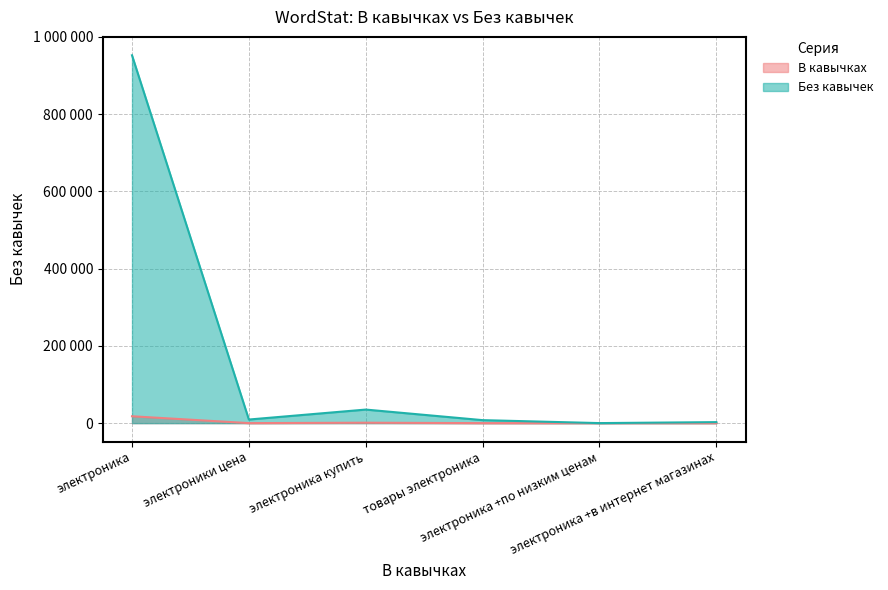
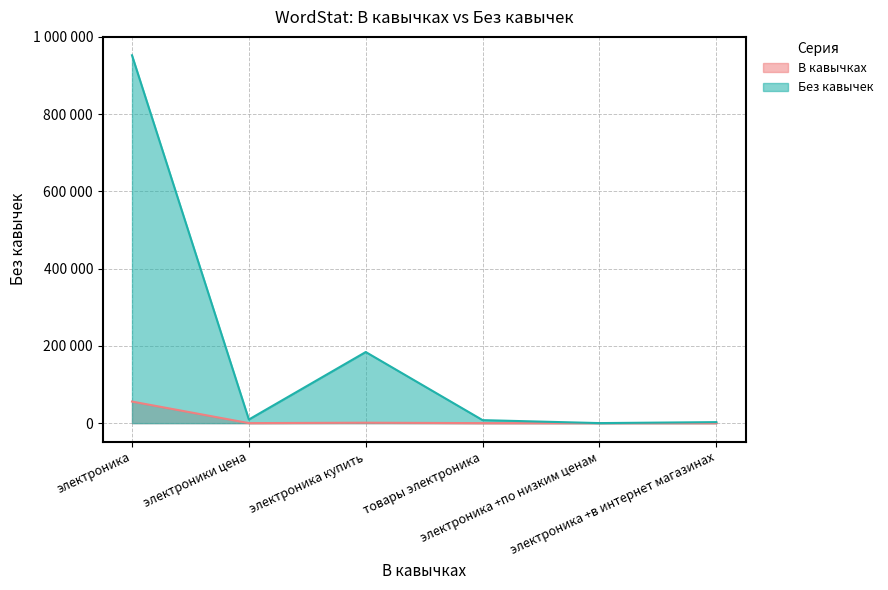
  {
    "В кавычках": {
-     "электроника": 20000,
+     "электроника": 60000,
      "электроники цена": 0,
      "электроника купить": 0,
      "товары электроника": 0
    },
    "Без кавычек": {
      "электроника": 950000,
      "электроники цена": 10000,
-     "электроника купить": 40000,
+     "электроника купить": 180000,
      "товары электроника": 10000
    }
  }
